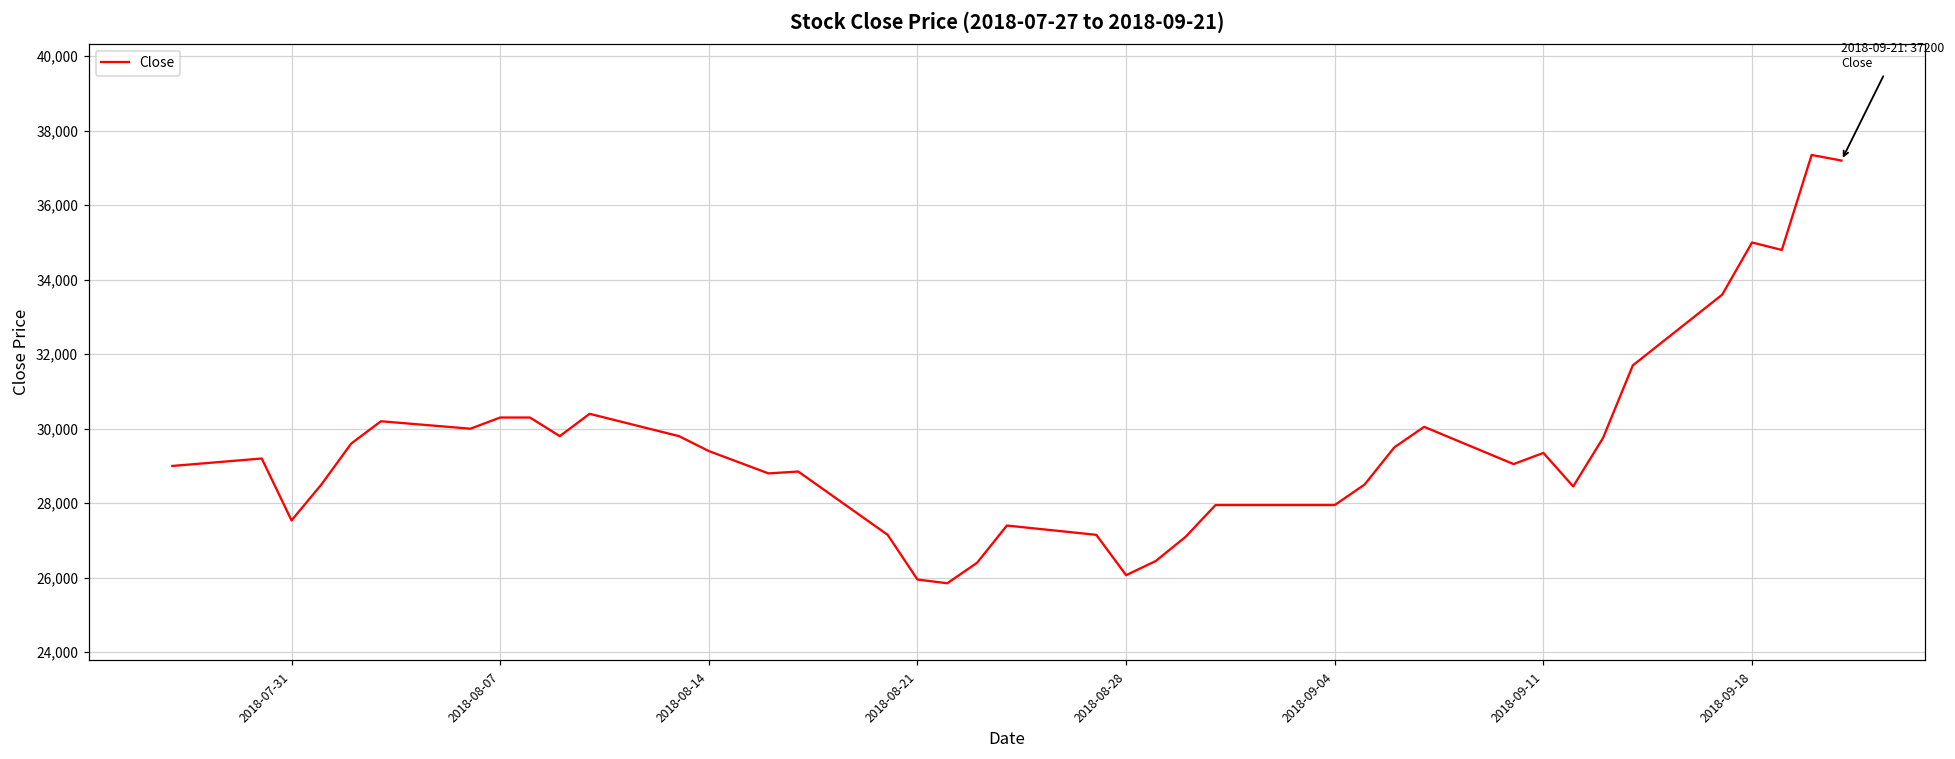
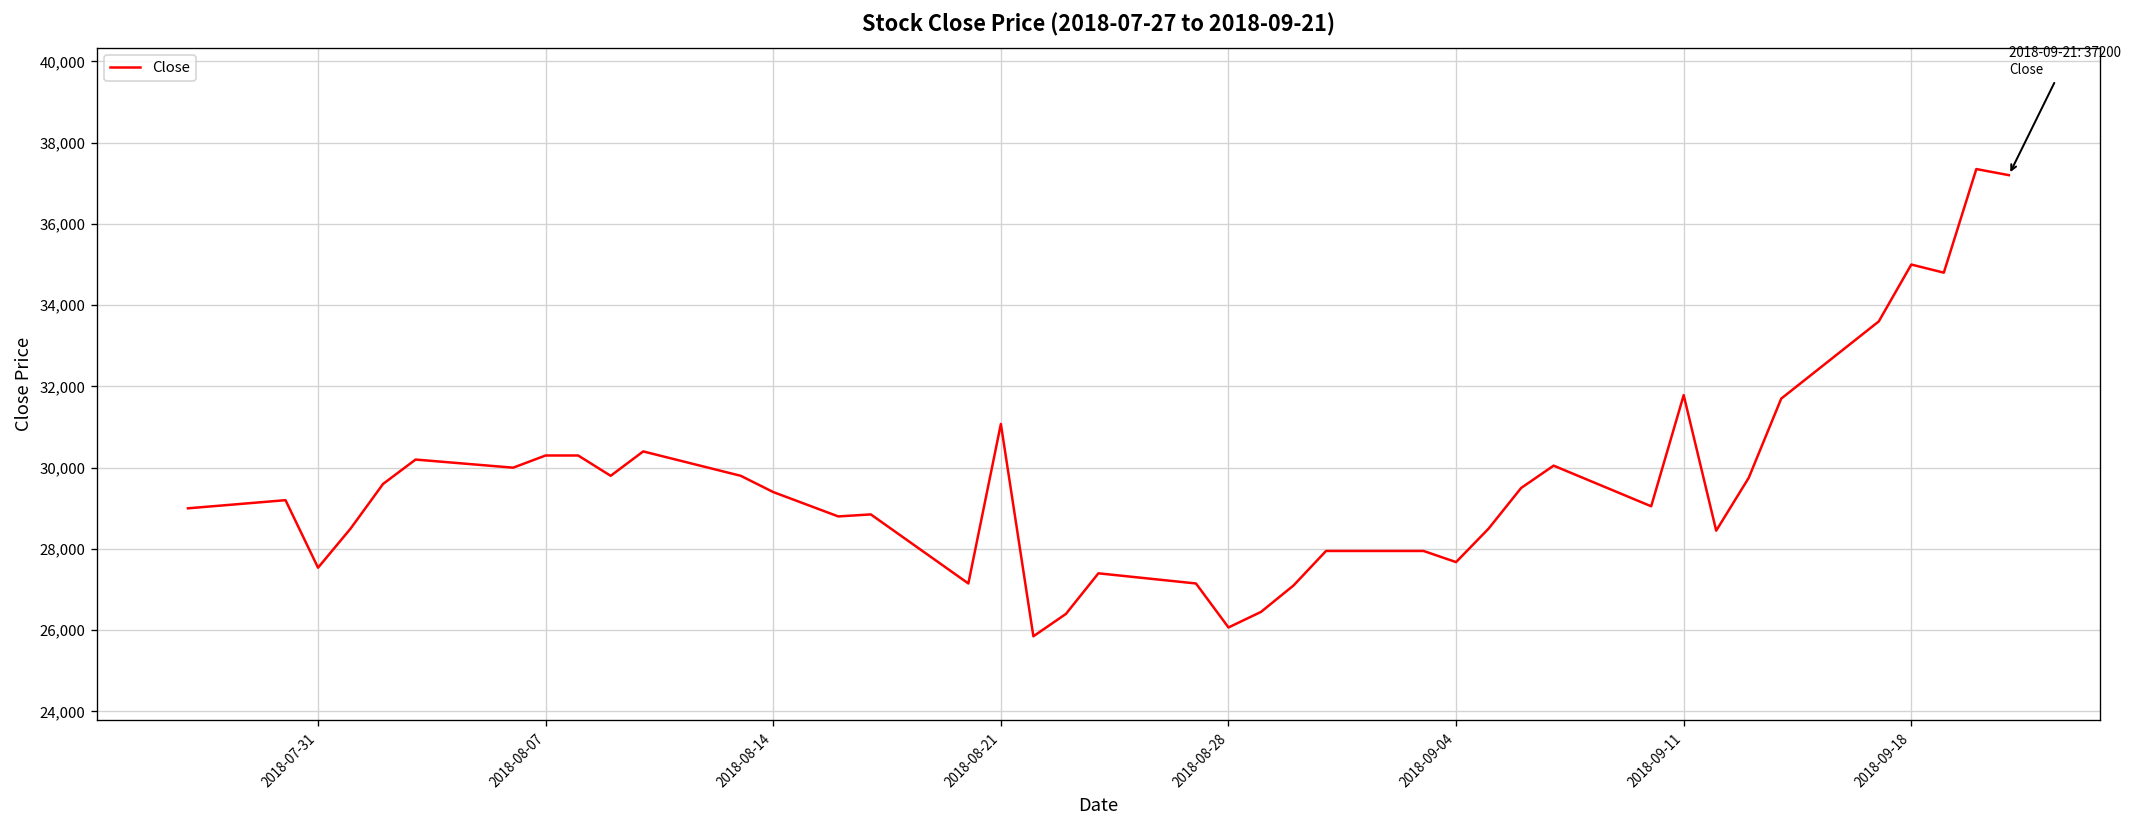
  {
    "2018-07-31": "27,500",
    "2018-08-07": "30,300",
    "2018-08-14": "29,400",
-   "2018-08-21": "26,000",
+   "2018-08-21": "31,100",
    "2018-08-28": "26,100",
-   "2018-09-04": "28,000",
-   "2018-09-11": "29,400",
+   "2018-09-04": "27,700",
+   "2018-09-11": "31,800",
    "2018-09-18": "35,000"
  }
